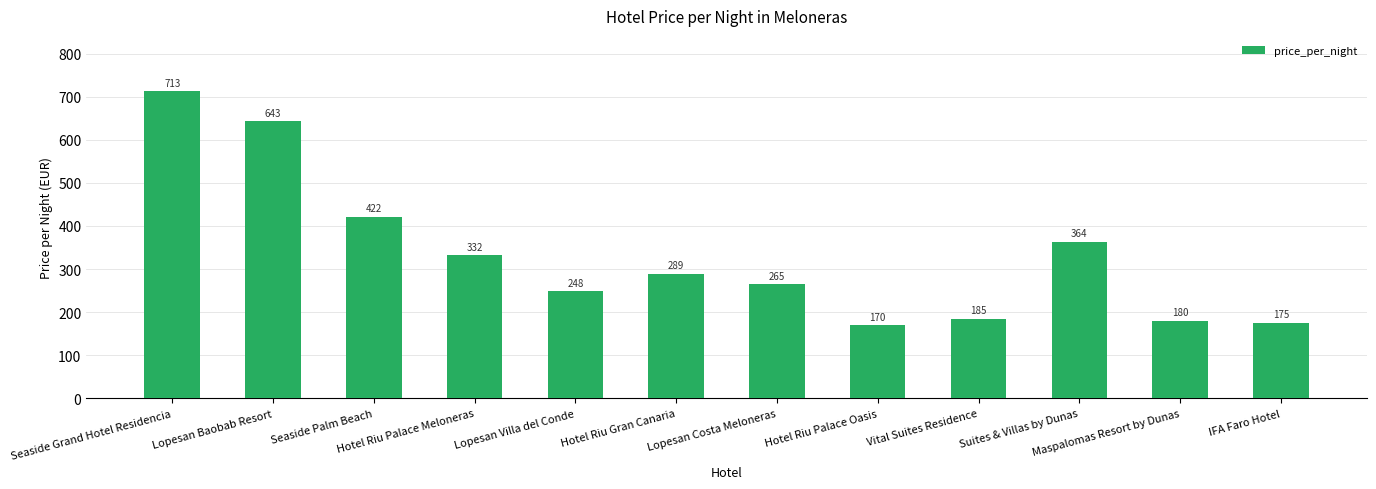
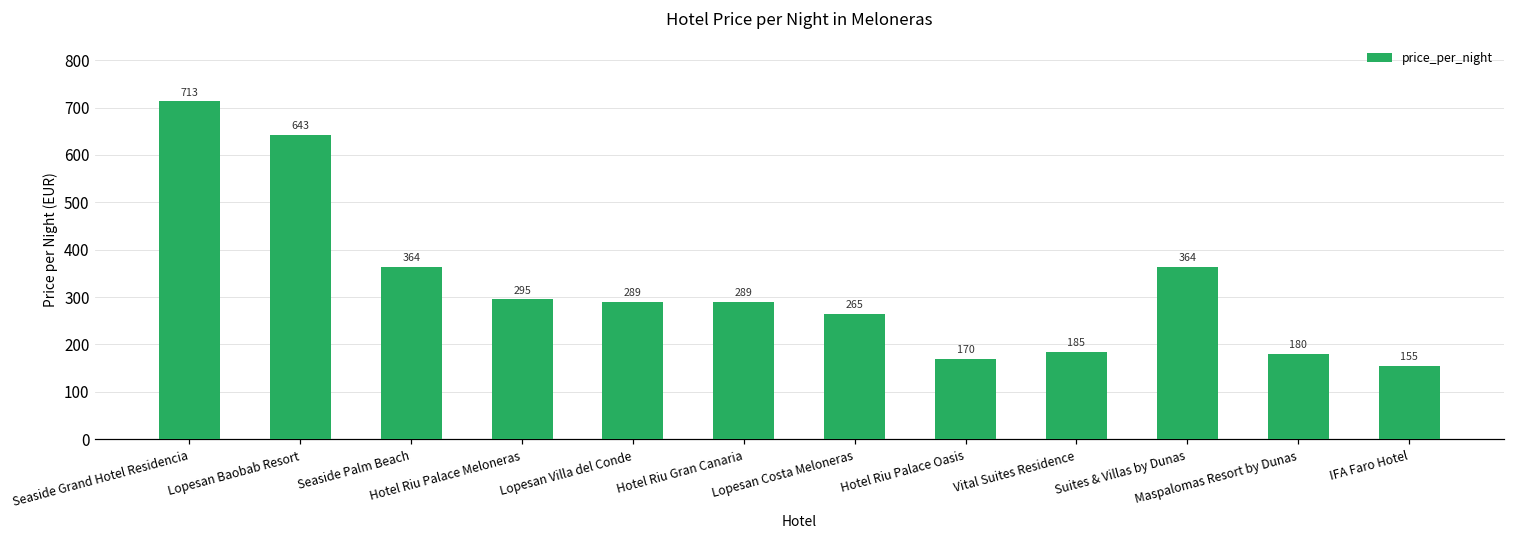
  {
    "Seaside Grand Hotel Residencia": 713,
    "Lopesan Baobab Resort": 643,
-   "Seaside Palm Beach": 422,
-   "Hotel Riu Palace Meloneras": 332,
-   "Lopesan Villa del Conde": 248,
+   "Seaside Palm Beach": 364,
+   "Hotel Riu Palace Meloneras": 295,
+   "Lopesan Villa del Conde": 289,
    "Hotel Riu Gran Canaria": 289,
    "Lopesan Costa Meloneras": 265,
    "Hotel Riu Palace Oasis": 170,
    "Vital Suites Residence": 185,
    "Suites & Villas by Dunas": 364,
    "Maspalomas Resort by Dunas": 180,
-   "IFA Faro Hotel": 175
+   "IFA Faro Hotel": 155
  }
